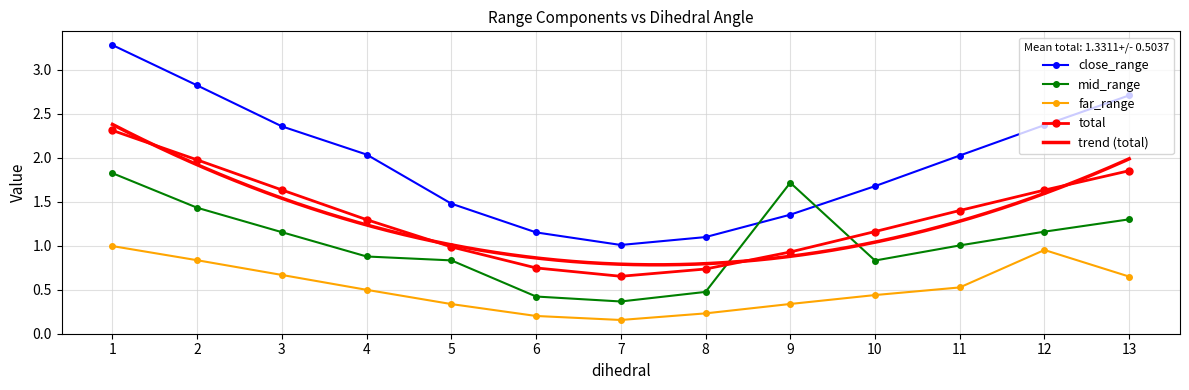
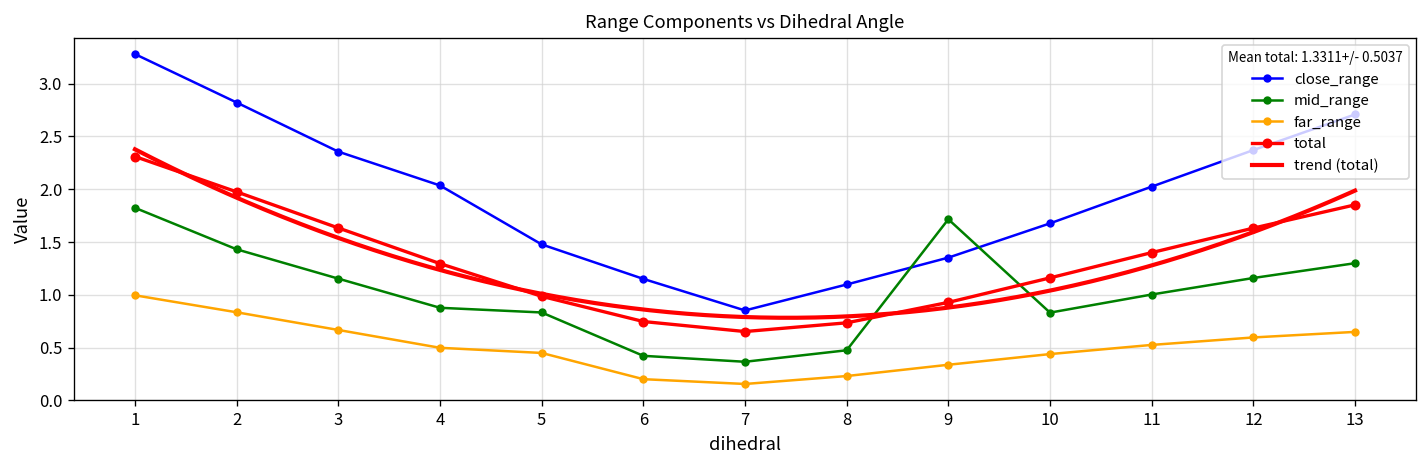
  {
    "close_range": {
      "1": 3.3,
      "2": 2.8,
      "3": 2.4,
      "4": 2.0,
      "5": 1.5,
      "6": 1.2,
-     "7": 1.0,
+     "7": 0.9,
      "8": 1.1,
      "9": 1.4,
      "10": 1.7,
      "11": 2.0
    },
    "mid_range": {
      "1": 1.8,
      "2": 1.4,
      "3": 1.2,
      "4": 0.9,
      "5": 0.8,
      "6": 0.4,
      "7": 0.4,
      "8": 0.5,
      "9": 1.7,
      "10": 0.8,
      "11": 1.0,
      "12": 1.2,
      "13": 1.3
    },
    "far_range": {
      "1": 1.0,
      "2": 0.8,
      "3": 0.7,
      "4": 0.5,
-     "5": 0.3,
+     "5": 0.4,
      "6": 0.2,
      "7": 0.2,
      "8": 0.2,
      "9": 0.3,
      "10": 0.4,
      "11": 0.5,
-     "12": 1.0,
+     "12": 0.6,
      "13": 0.6
    }
  }
